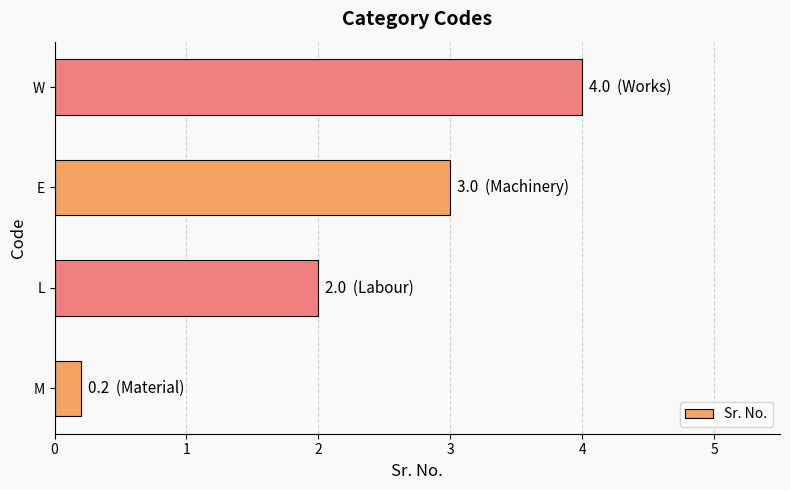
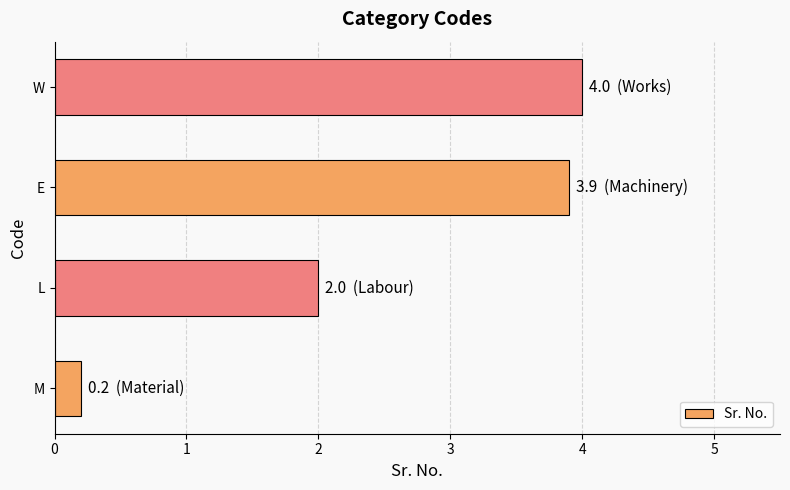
  {
    "W": 4.0,
-   "E": 3.0,
+   "E": 3.9,
    "L": 2.0,
    "M": 0.2
  }
